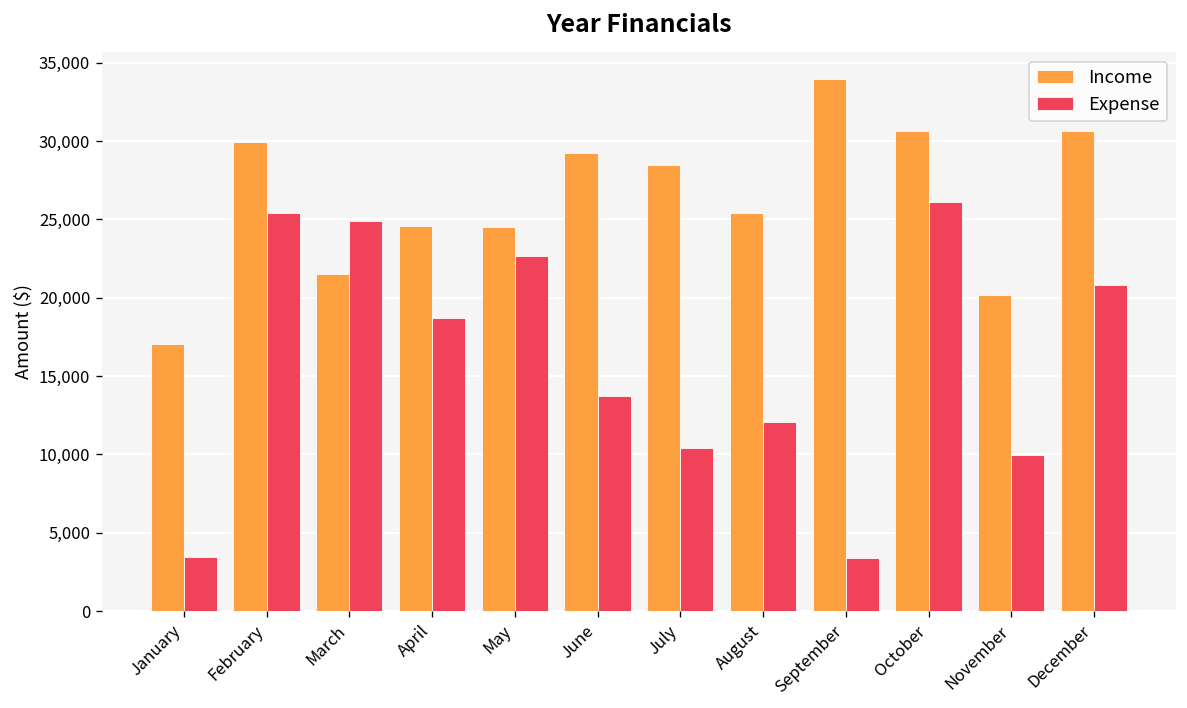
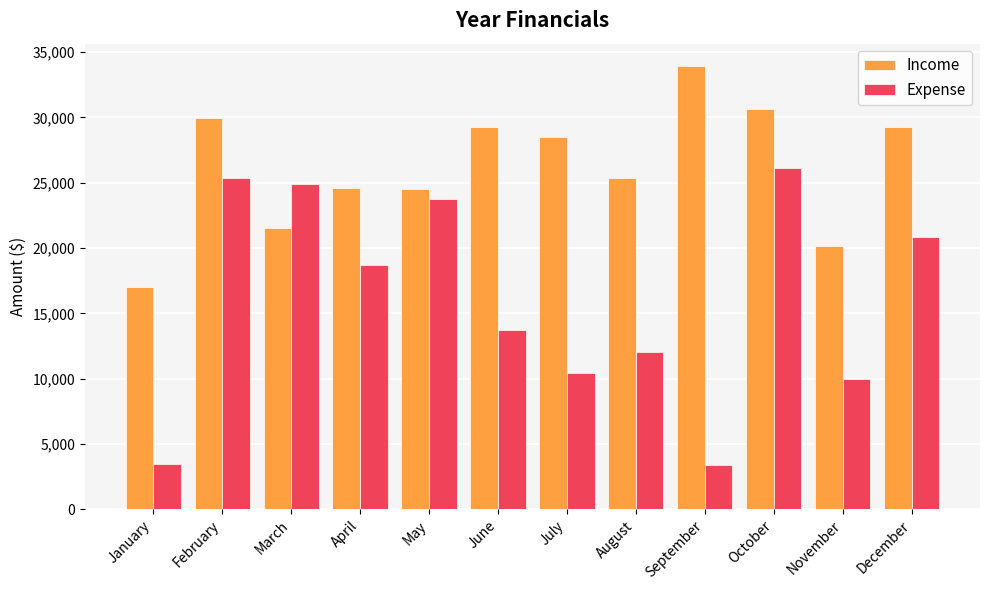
  {
    "Income": {
      "January": "17,000",
      "February": "29,900",
      "March": "21,500",
      "April": "24,600",
      "May": "24,500",
      "June": "29,200",
      "July": "28,500",
      "August": "25,400",
      "September": "34,000",
      "October": "30,700",
      "November": "20,100",
-     "December": "30,600"
+     "December": "29,300"
    },
    "Expense": {
      "January": "3,400",
      "February": "25,400",
      "March": "24,900",
      "April": "18,700",
-     "May": "22,700",
+     "May": "23,800",
      "June": "13,700",
      "July": "10,400",
      "August": "12,000",
      "September": "3,400",
      "October": "26,100",
      "November": "10,000",
      "December": "20,800"
    }
  }
